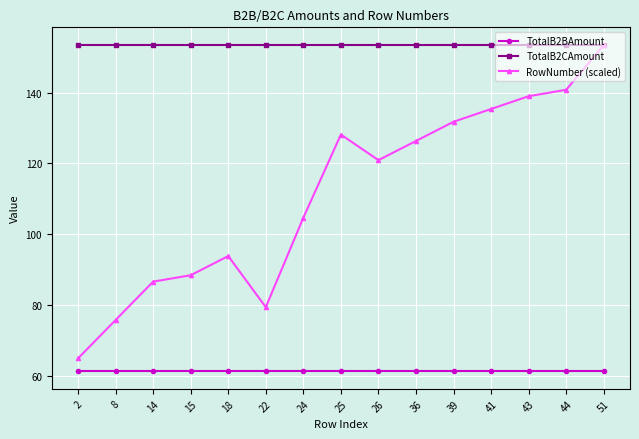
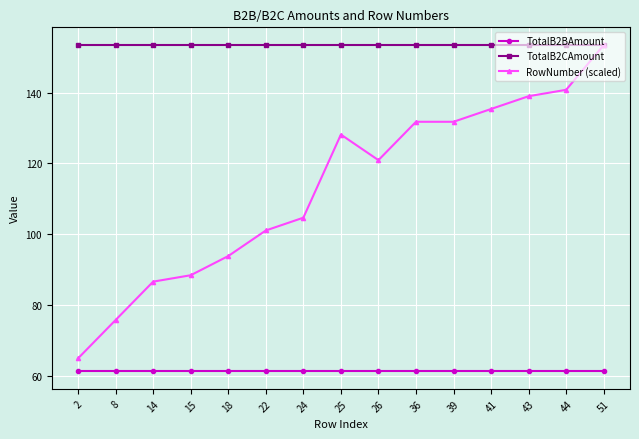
  {
    "TotalB2BAmount": {
      "2": 61,
      "8": 61,
      "14": 61,
      "15": 61,
      "18": 61,
      "22": 61,
      "24": 61,
      "25": 61,
      "26": 61,
      "36": 61,
      "39": 61,
      "41": 61,
      "43": 61,
      "44": 61,
      "51": 61
    },
    "TotalB2CAmount": {
      "2": 153,
      "8": 153,
      "14": 153,
      "15": 153,
      "18": 153,
      "22": 153,
      "24": 153,
      "25": 153,
      "26": 153,
      "36": 153,
      "39": 153,
      "41": 153
    },
    "RowNumber (scaled)": {
      "2": 65,
      "8": 76,
      "14": 87,
      "15": 88,
      "18": 94,
-     "22": 79,
+     "22": 101,
      "24": 105,
      "25": 128,
      "26": 121,
-     "36": 126,
+     "36": 132,
      "39": 132,
      "41": 135,
      "43": 139,
      "44": 141
    }
  }
